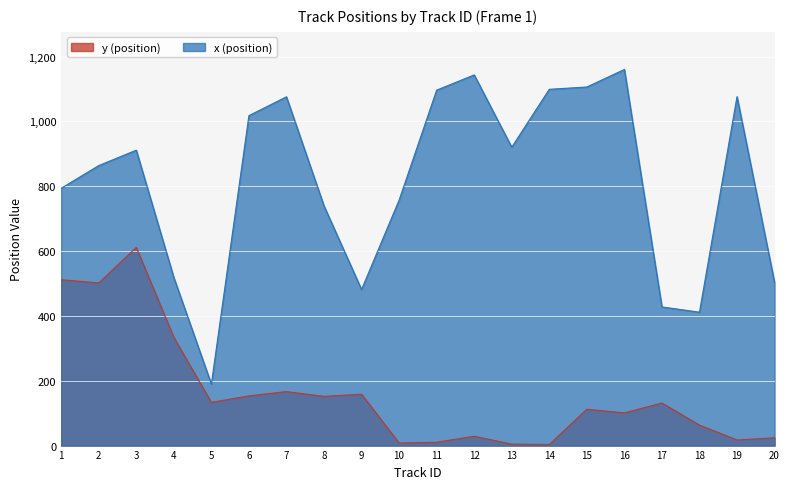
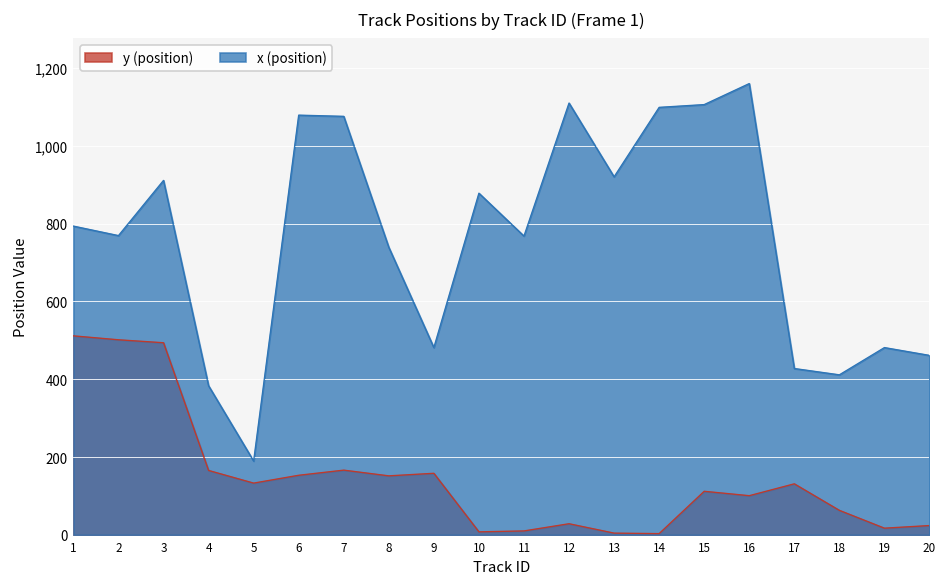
  {
    "y (position)": {
      "1": "510",
      "2": "500",
-     "3": "610",
-     "4": "330",
+     "3": "490",
+     "4": "170",
      "5": "130",
      "6": "150",
      "7": "170",
      "8": "150",
      "9": "160",
      "10": "10",
      "11": "10",
      "12": "30",
      "13": "0",
      "14": "0",
      "15": "110",
      "16": "100",
      "17": "130",
      "18": "60",
      "19": "20",
      "20": "20"
    },
    "x (position)": {
      "1": "790",
-     "2": "860",
+     "2": "770",
      "3": "910",
-     "4": "520",
+     "4": "380",
      "5": "190",
-     "6": "1,020",
+     "6": "1,080",
      "7": "1,080",
      "8": "740",
      "9": "480",
-     "10": "760",
-     "11": "1,100",
-     "12": "1,140",
+     "10": "880",
+     "11": "770",
+     "12": "1,110",
      "13": "920",
      "14": "1,100",
      "15": "1,110",
      "16": "1,160",
      "17": "430",
      "18": "410",
-     "19": "1,080",
-     "20": "500"
+     "19": "480",
+     "20": "460"
    }
  }
